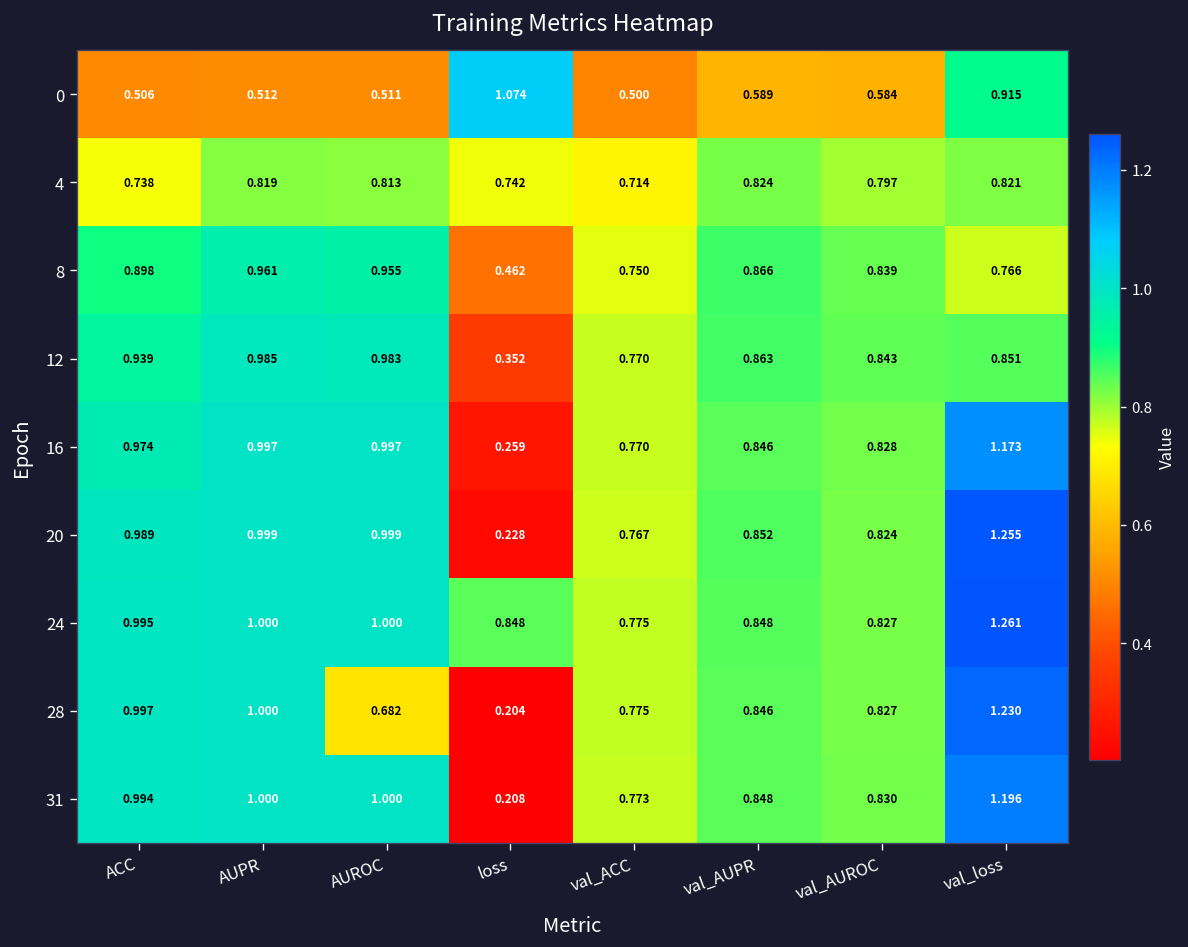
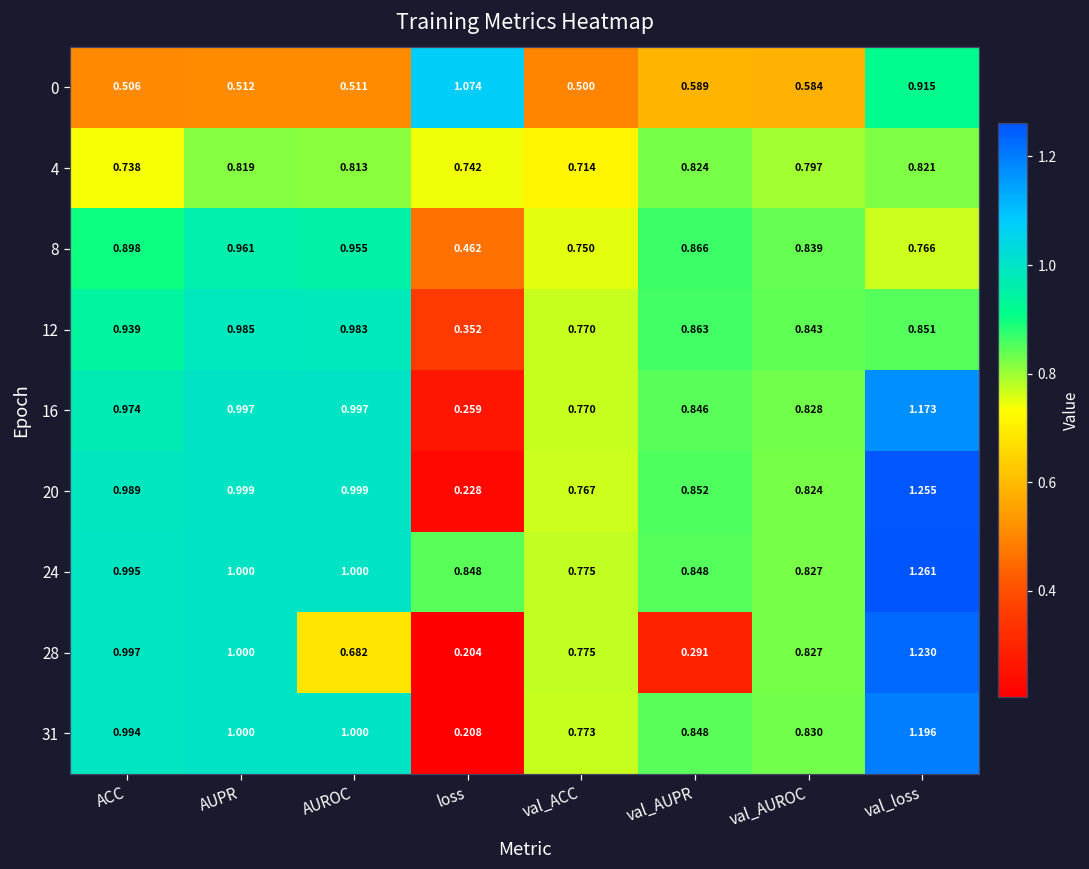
  {
    "0": {
      "ACC": 0.506,
      "AUPR": 0.512,
      "AUROC": 0.511,
      "loss": 1.074,
      "val_ACC": 0.500,
      "val_AUPR": 0.589,
      "val_AUROC": 0.584,
      "val_loss": 0.915
    },
    "4": {
      "ACC": 0.738,
      "AUPR": 0.819,
      "AUROC": 0.813,
      "loss": 0.742,
      "val_ACC": 0.714,
      "val_AUPR": 0.824,
      "val_AUROC": 0.797,
      "val_loss": 0.821
    },
    "8": {
      "ACC": 0.898,
      "AUPR": 0.961,
      "AUROC": 0.955,
      "loss": 0.462,
      "val_ACC": 0.750,
      "val_AUPR": 0.866,
      "val_AUROC": 0.839,
      "val_loss": 0.766
    },
    "12": {
      "ACC": 0.939,
      "AUPR": 0.985,
      "AUROC": 0.983,
      "loss": 0.352,
      "val_ACC": 0.770,
      "val_AUPR": 0.863,
      "val_AUROC": 0.843,
      "val_loss": 0.851
    },
    "16": {
      "ACC": 0.974,
      "AUPR": 0.997,
      "AUROC": 0.997,
      "loss": 0.259,
      "val_ACC": 0.770,
      "val_AUPR": 0.846,
      "val_AUROC": 0.828,
      "val_loss": 1.173
    },
    "20": {
      "ACC": 0.989,
      "AUPR": 0.999,
      "AUROC": 0.999,
      "loss": 0.228,
      "val_ACC": 0.767,
      "val_AUPR": 0.852,
      "val_AUROC": 0.824,
      "val_loss": 1.255
    },
    "24": {
      "ACC": 0.995,
      "AUPR": 1.000,
      "AUROC": 1.000,
      "loss": 0.848,
      "val_ACC": 0.775,
      "val_AUPR": 0.848,
      "val_AUROC": 0.827,
      "val_loss": 1.261
    },
    "28": {
      "ACC": 0.997,
      "AUPR": 1.000,
      "AUROC": 0.682,
      "loss": 0.204,
      "val_ACC": 0.775,
-     "val_AUPR": 0.846,
+     "val_AUPR": 0.291,
      "val_AUROC": 0.827,
      "val_loss": 1.230
    },
    "31": {
      "ACC": 0.994,
      "AUPR": 1.000,
      "AUROC": 1.000,
      "loss": 0.208,
      "val_ACC": 0.773,
      "val_AUPR": 0.848,
      "val_AUROC": 0.830,
      "val_loss": 1.196
    }
  }
